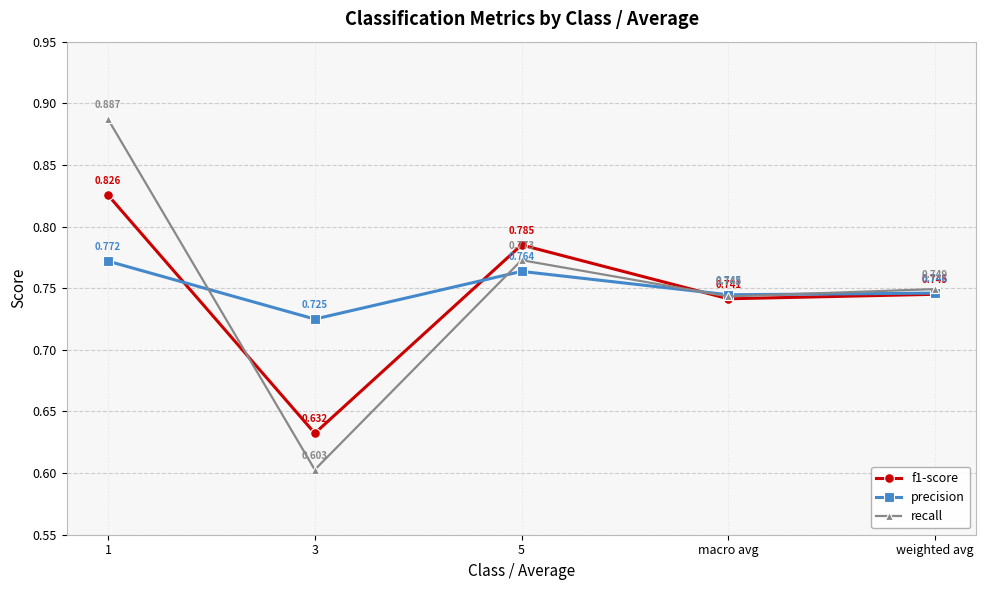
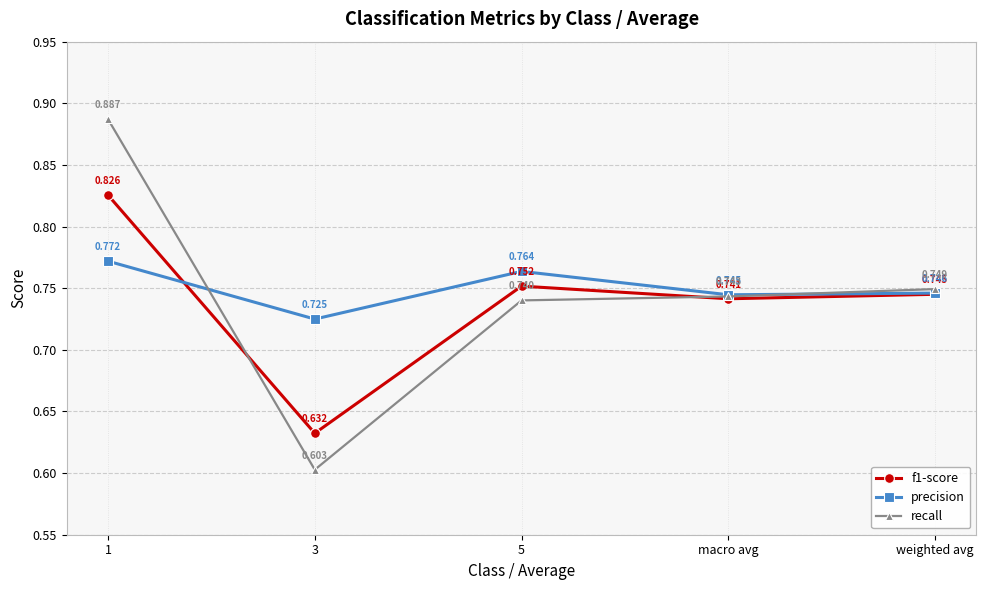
  {
    "f1-score": {
      "1": 0.826,
      "3": 0.632,
-     "5": 0.785
+     "5": 0.752
    },
    "precision": {
      "1": 0.772,
      "3": 0.725,
      "5": 0.764
    },
    "recall": {
      "1": 0.887,
      "3": 0.603,
-     "5": 0.773
+     "5": 0.740
    }
  }
